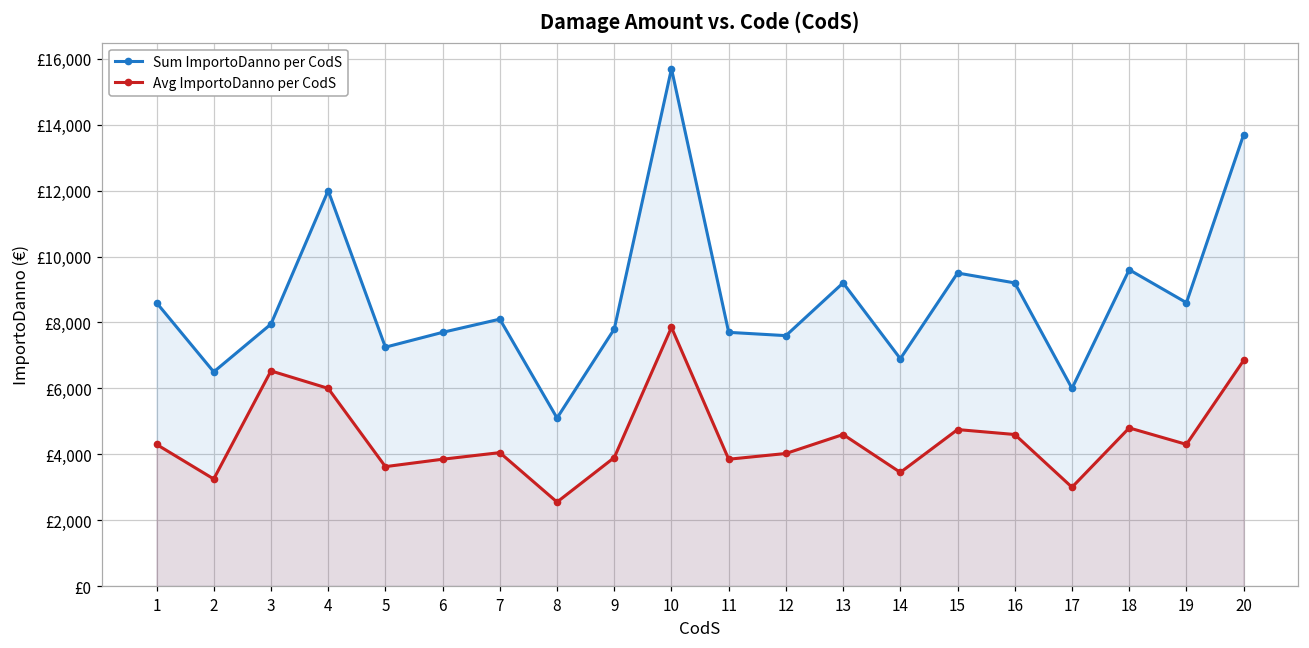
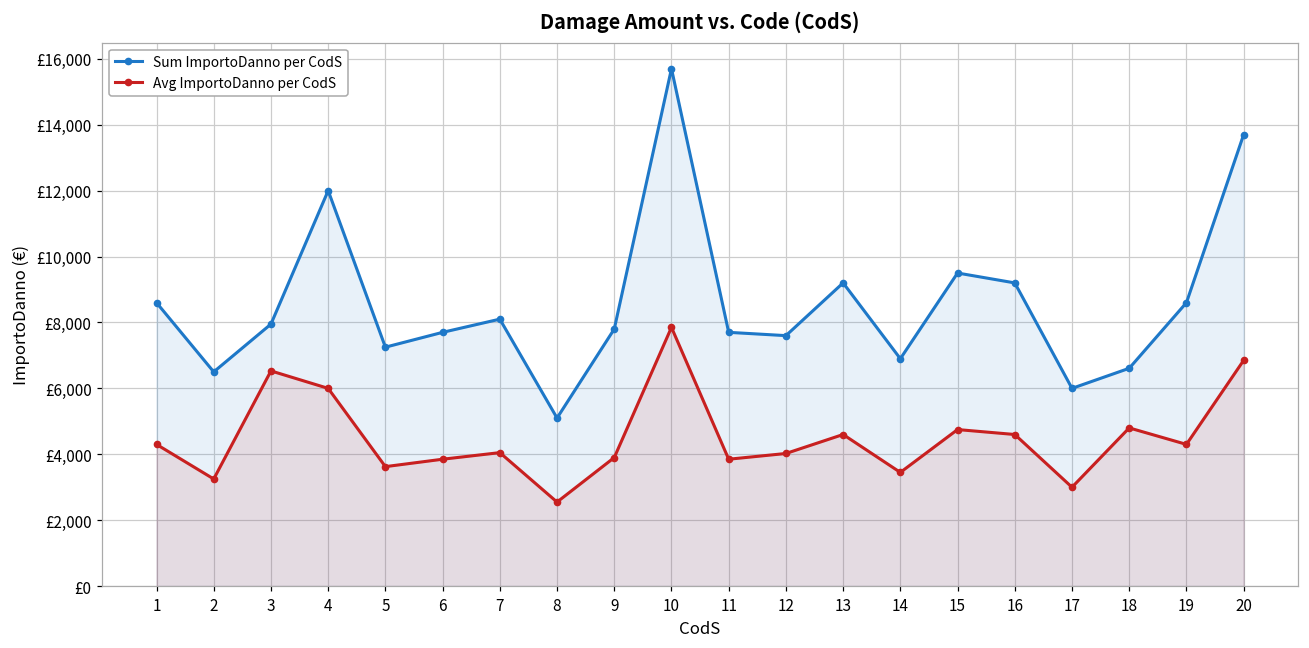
  {
    "Sum ImportoDanno per CodS": {
      "1": "£8,600",
      "2": "£6,500",
      "3": "£8,000",
      "4": "£12,000",
      "5": "£7,300",
      "6": "£7,700",
      "7": "£8,100",
      "8": "£5,100",
      "9": "£7,800",
      "10": "£15,700",
      "11": "£7,700",
      "12": "£7,600",
      "13": "£9,200",
      "14": "£6,900",
      "15": "£9,500",
      "16": "£9,200",
      "17": "£6,000",
-     "18": "£9,600",
+     "18": "£6,600",
      "19": "£8,600",
      "20": "£13,700"
    },
    "Avg ImportoDanno per CodS": {
      "1": "£4,300",
      "2": "£3,300",
      "3": "£6,500",
      "4": "£6,000",
      "5": "£3,600",
      "6": "£3,900",
      "7": "£4,100",
      "8": "£2,600",
      "9": "£3,900",
      "10": "£7,900",
      "11": "£3,900",
      "12": "£4,000",
      "13": "£4,600",
      "14": "£3,500",
      "15": "£4,800",
      "16": "£4,600",
      "17": "£3,000",
      "18": "£4,800",
      "19": "£4,300",
      "20": "£6,900"
    }
  }
